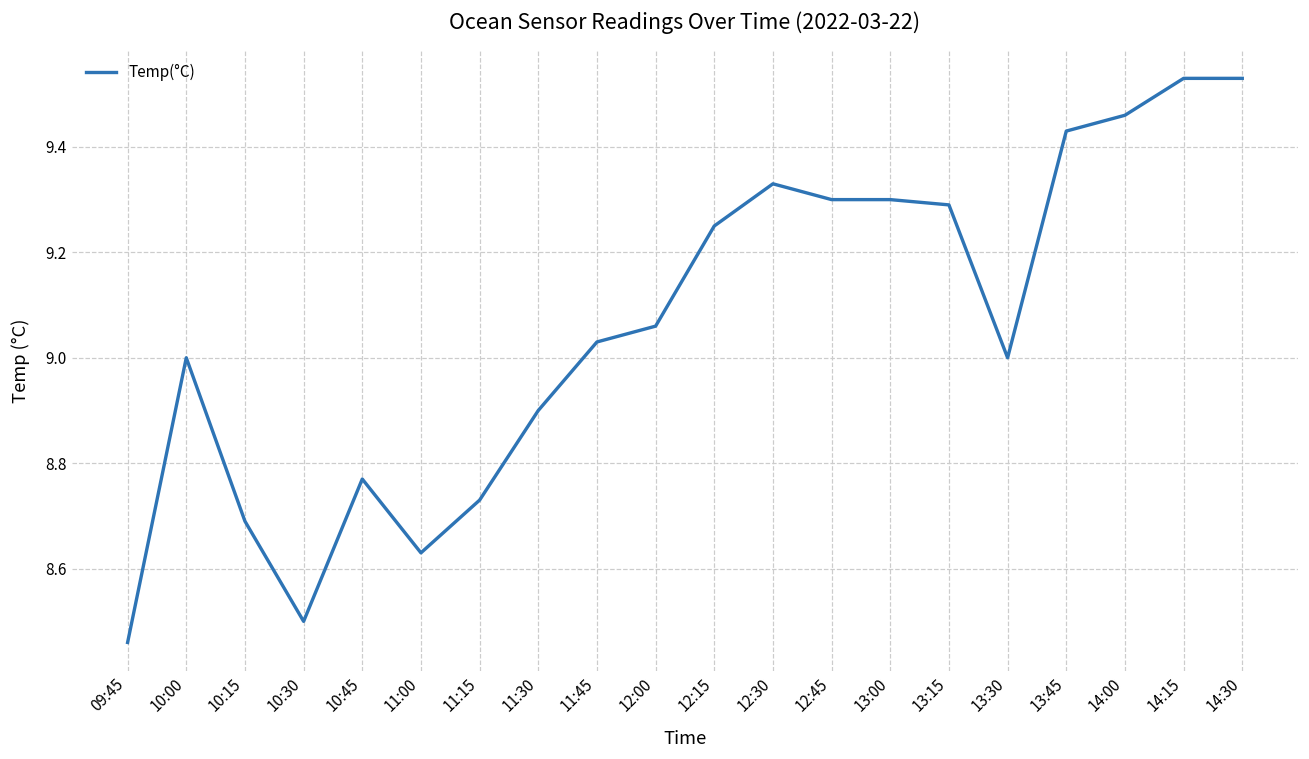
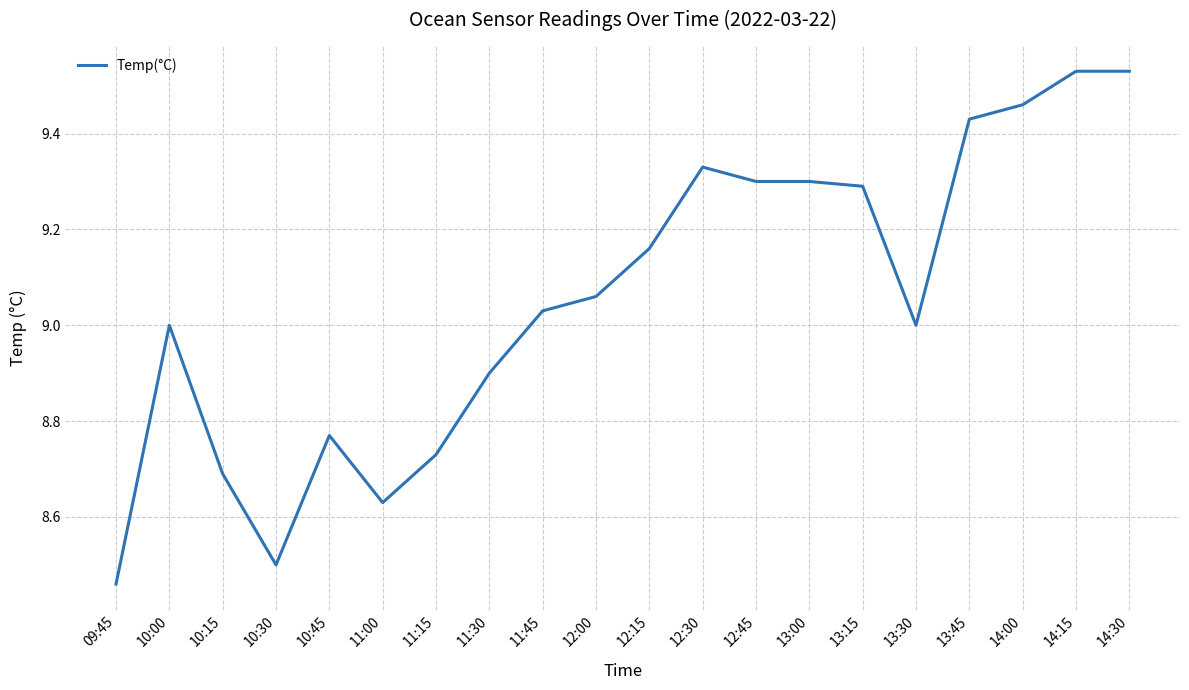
  {
    "09:45": 8.46,
    "10:00": 9.00,
    "10:15": 8.69,
    "10:30": 8.50,
    "10:45": 8.77,
    "11:00": 8.63,
    "11:15": 8.73,
    "11:30": 8.90,
    "11:45": 9.03,
    "12:00": 9.06,
-   "12:15": 9.25,
+   "12:15": 9.16,
    "12:30": 9.33,
    "12:45": 9.30,
    "13:00": 9.30,
    "13:15": 9.29,
    "13:30": 9.00,
    "13:45": 9.43,
    "14:00": 9.46,
    "14:15": 9.53,
    "14:30": 9.53
  }
